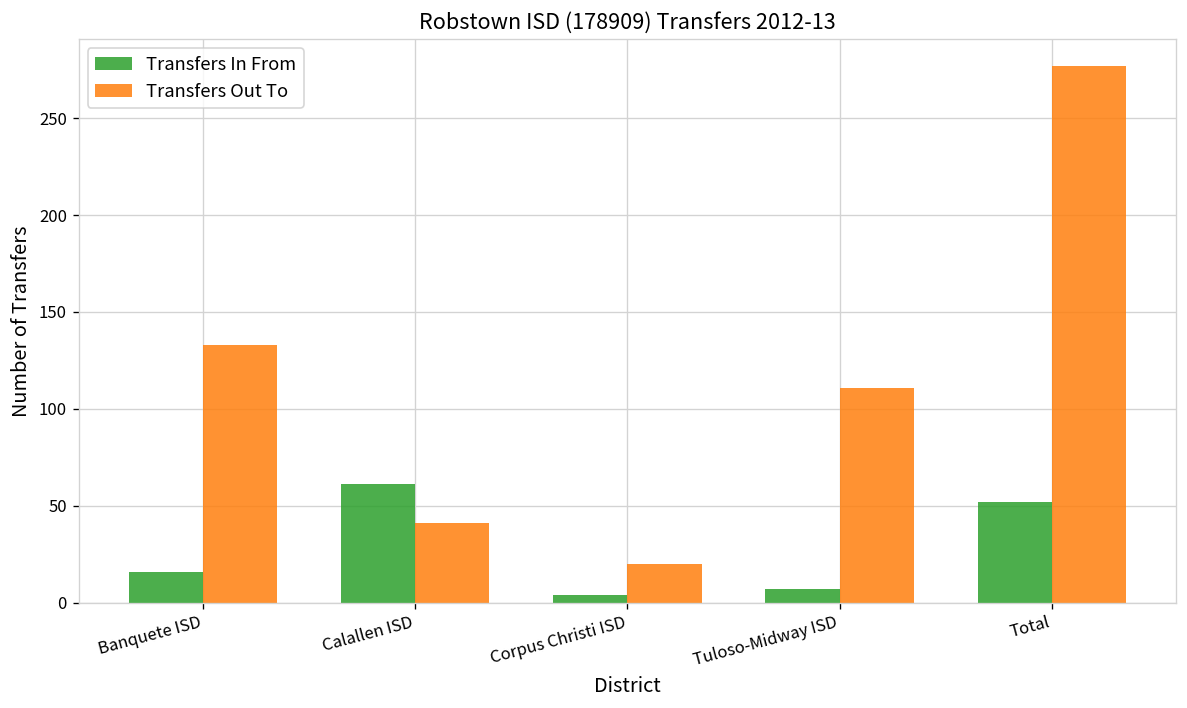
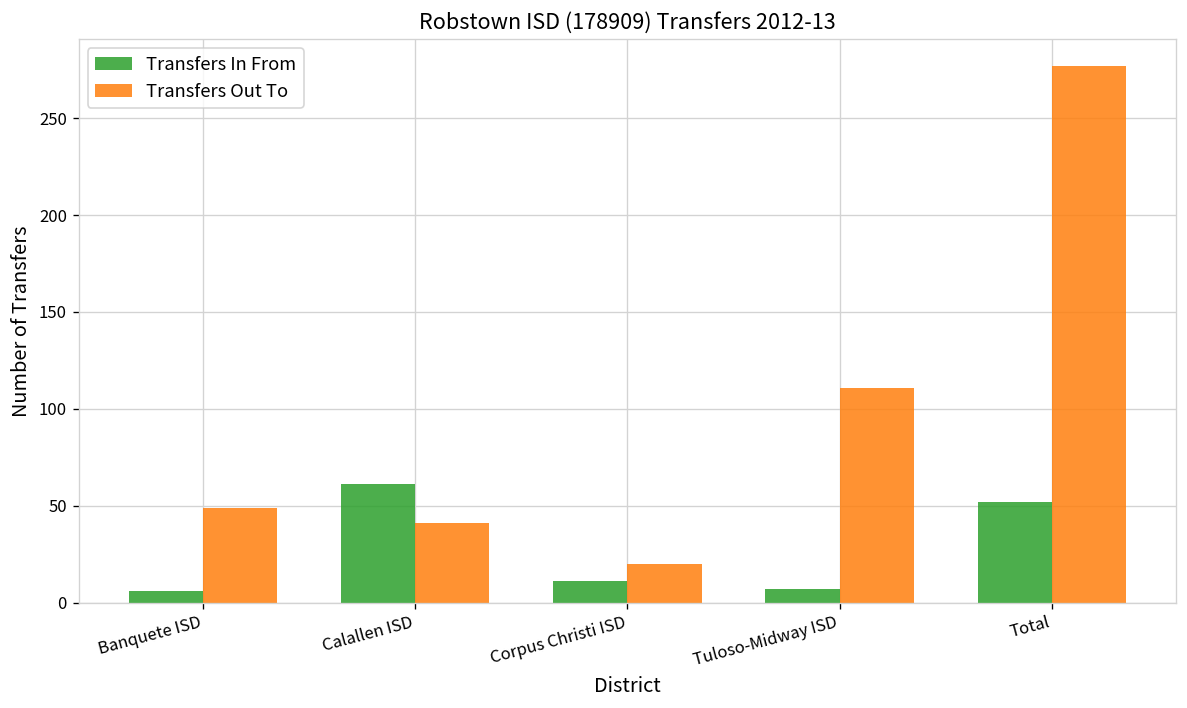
  {
    "Transfers In From": {
-     "Banquete ISD": 16,
+     "Banquete ISD": 6,
      "Calallen ISD": 61,
-     "Corpus Christi ISD": 4,
+     "Corpus Christi ISD": 11,
      "Tuloso-Midway ISD": 7,
      "Total": 52
    },
    "Transfers Out To": {
-     "Banquete ISD": 133,
+     "Banquete ISD": 49,
      "Calallen ISD": 41,
      "Corpus Christi ISD": 20,
      "Tuloso-Midway ISD": 111,
      "Total": 277
    }
  }
